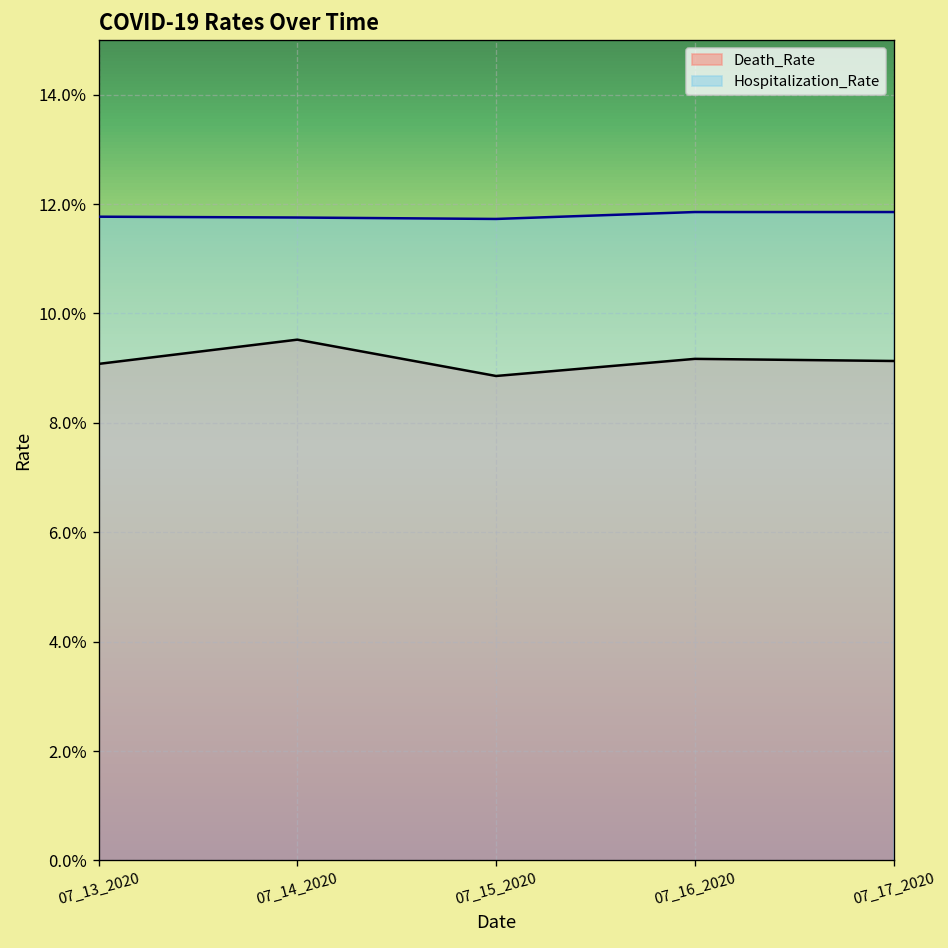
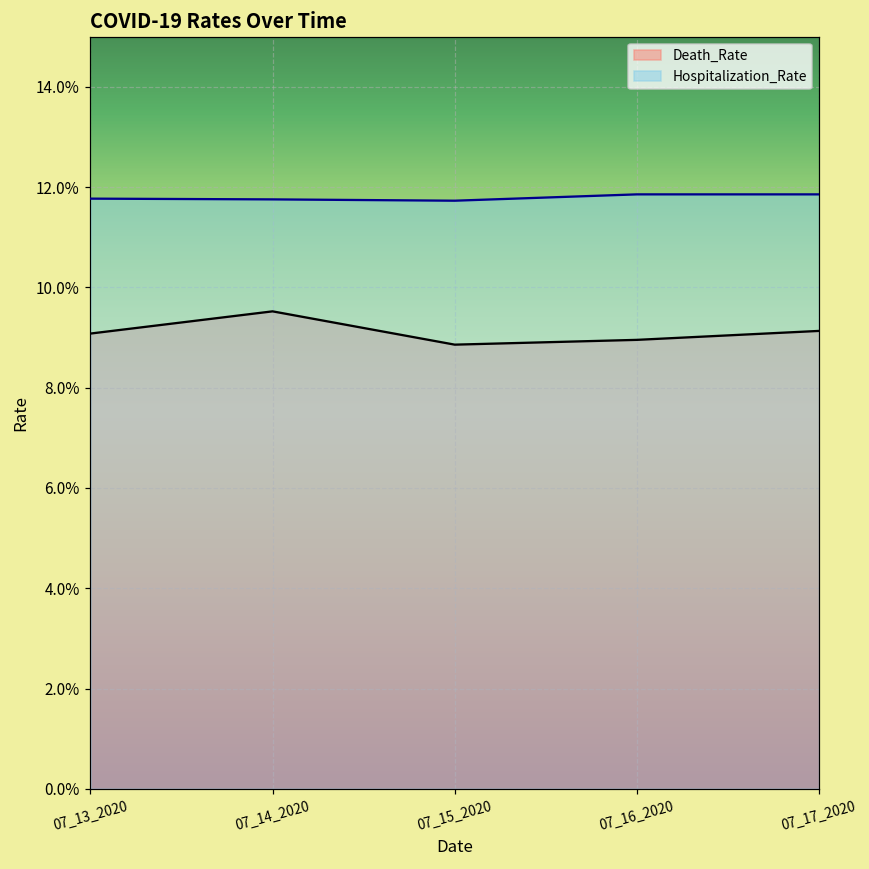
  {
    "Death_Rate": {
      "07_13_2020": "9.1%",
      "07_14_2020": "9.5%",
      "07_15_2020": "8.9%",
-     "07_16_2020": "9.2%",
+     "07_16_2020": "9.0%",
      "07_17_2020": "9.1%"
    },
    "Hospitalization_Rate": {
      "07_13_2020": "11.8%",
      "07_14_2020": "11.8%",
      "07_15_2020": "11.7%",
      "07_16_2020": "11.9%",
      "07_17_2020": "11.9%"
    }
  }
